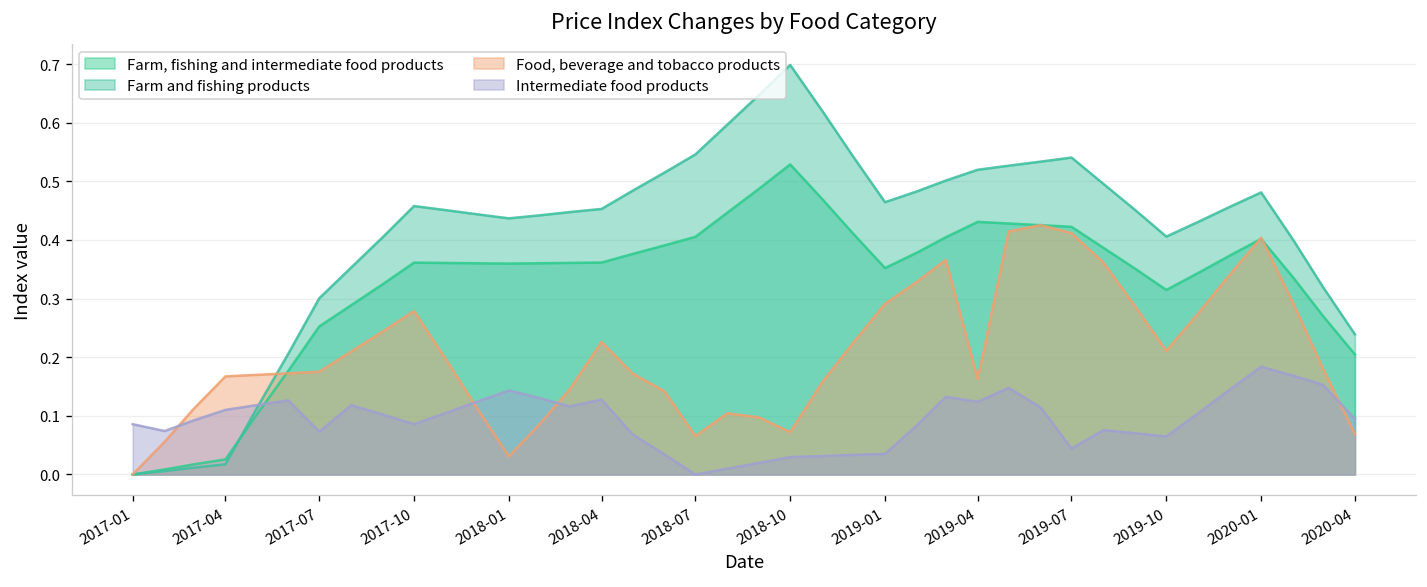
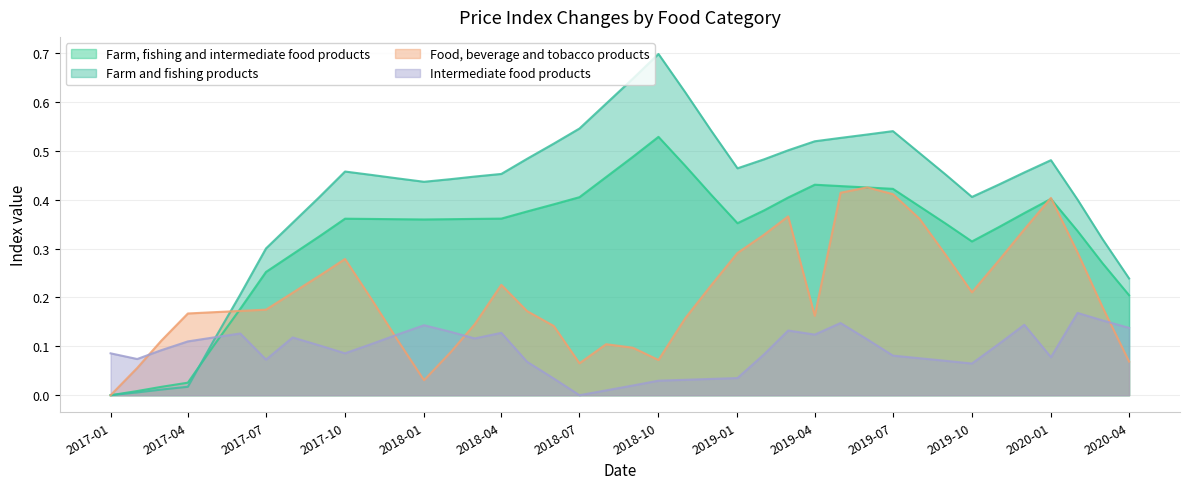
  {
    "Food, beverage and tobacco products": {
      "2017-04": 0.17,
      "2017-07": 0.18,
      "2017-10": 0.28,
      "2018-01": 0.03,
      "2018-04": 0.23,
      "2018-07": 0.07,
      "2018-10": 0.07,
      "2019-01": 0.29,
      "2019-04": 0.16,
      "2019-07": 0.41,
      "2019-10": 0.21,
      "2020-04": 0.07
    },
    "Intermediate food products": {
      "2017-01": 0.09,
      "2017-04": 0.11,
      "2017-07": 0.07,
      "2017-10": 0.09,
      "2018-01": 0.14,
      "2018-04": 0.13,
      "2018-07": 0.00,
      "2018-10": 0.03,
      "2019-01": 0.04,
      "2019-04": 0.12,
-     "2019-07": 0.04,
+     "2019-07": 0.08,
      "2019-10": 0.06,
-     "2020-01": 0.18,
-     "2020-04": 0.09
+     "2020-01": 0.08,
+     "2020-04": 0.14
    }
  }
